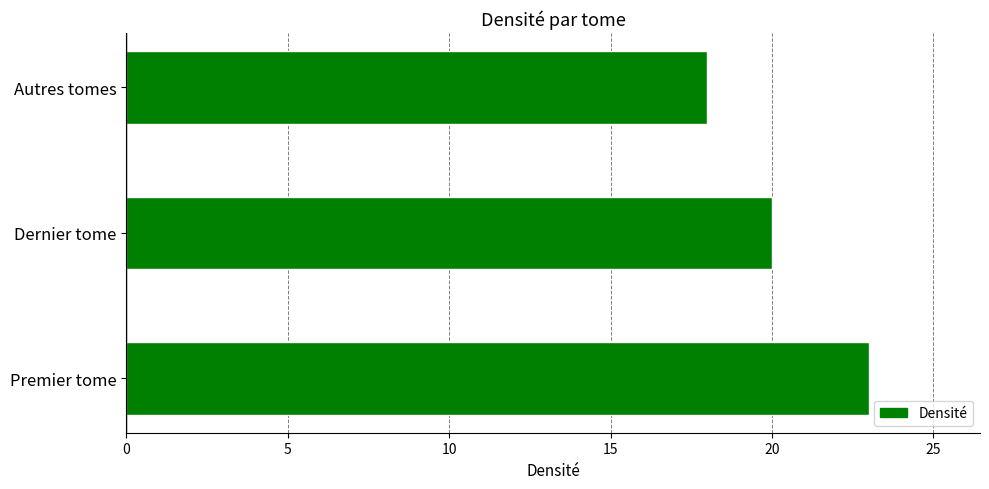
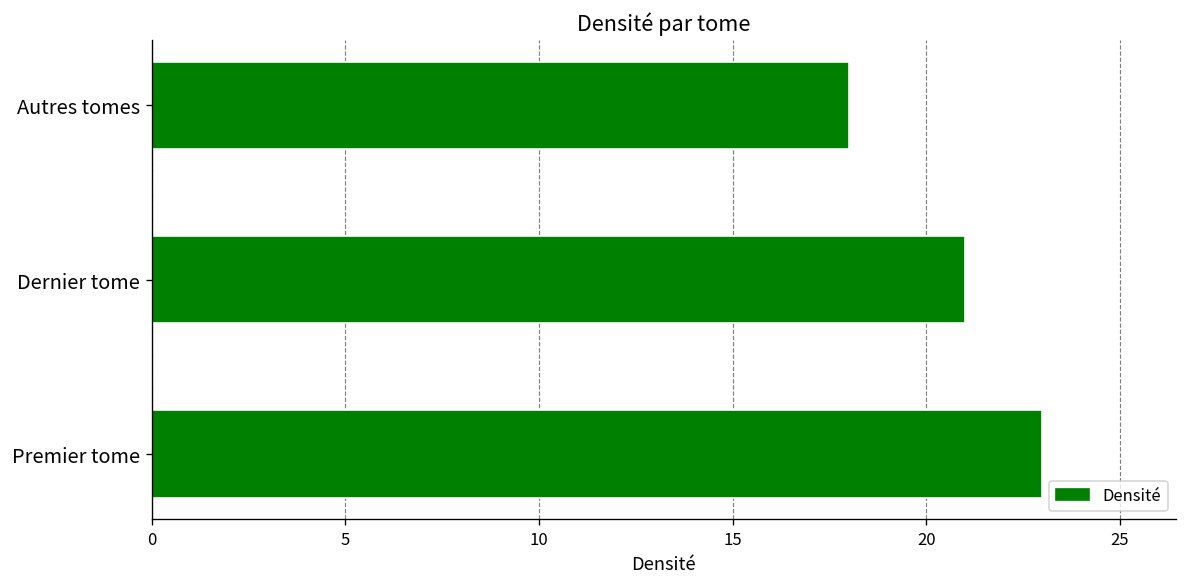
  {
    "Autres tomes": 18,
-   "Dernier tome": 20,
+   "Dernier tome": 21,
    "Premier tome": 23
  }
